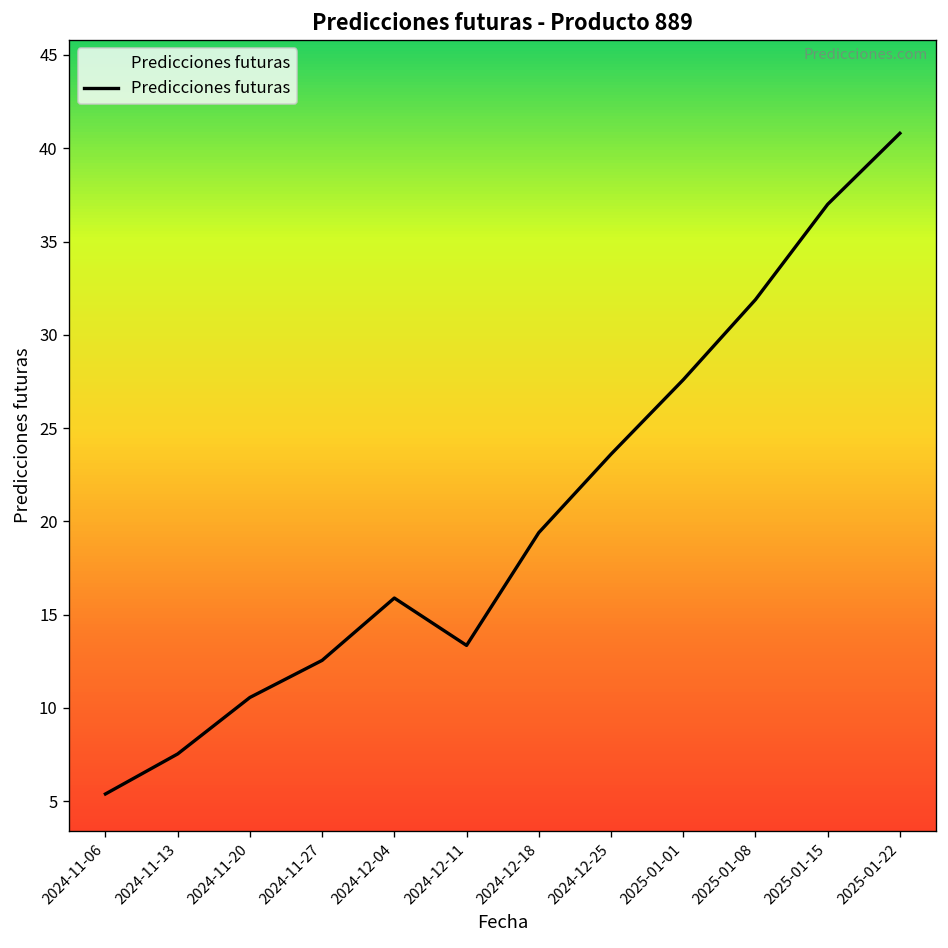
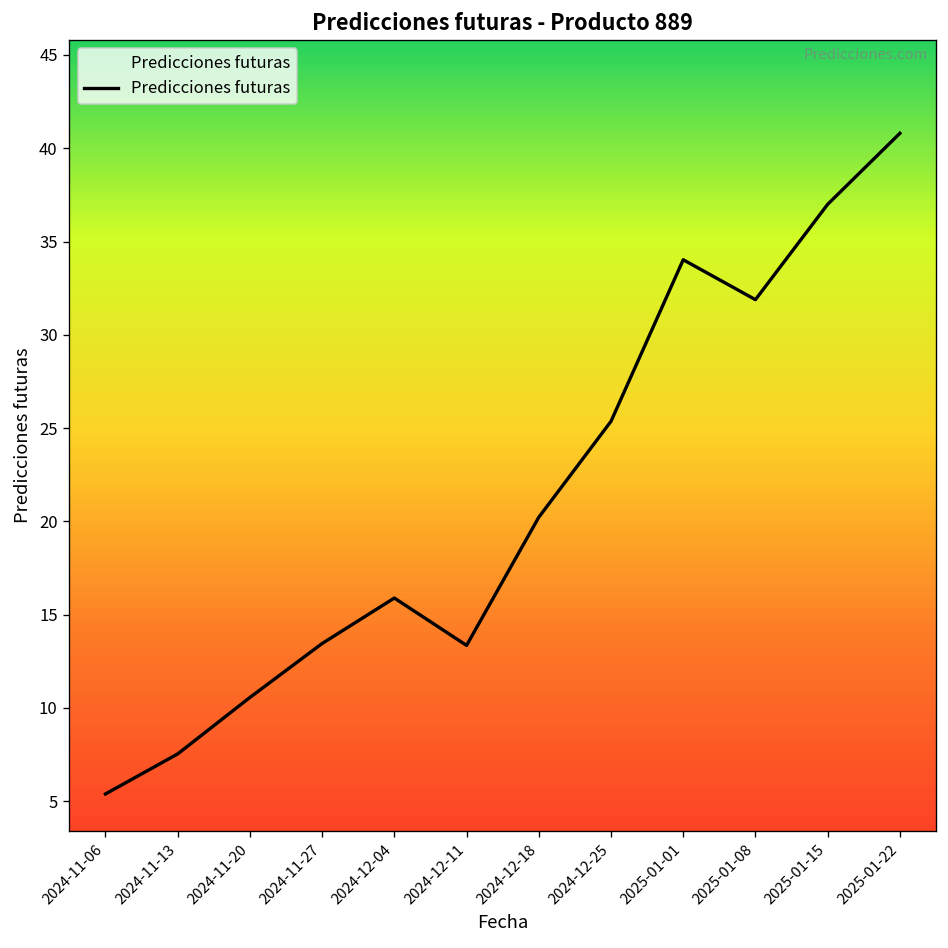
  {
    "2024-11-06": 5.4,
    "2024-11-13": 7.5,
    "2024-11-20": 10.6,
-   "2024-11-27": 12.5,
+   "2024-11-27": 13.5,
    "2024-12-04": 15.9,
    "2024-12-11": 13.4,
-   "2024-12-18": 19.4,
-   "2024-12-25": 23.6,
-   "2025-01-01": 27.6,
+   "2024-12-18": 20.2,
+   "2024-12-25": 25.4,
+   "2025-01-01": 34.0,
    "2025-01-08": 31.9,
    "2025-01-15": 37.0,
    "2025-01-22": 40.8
  }
